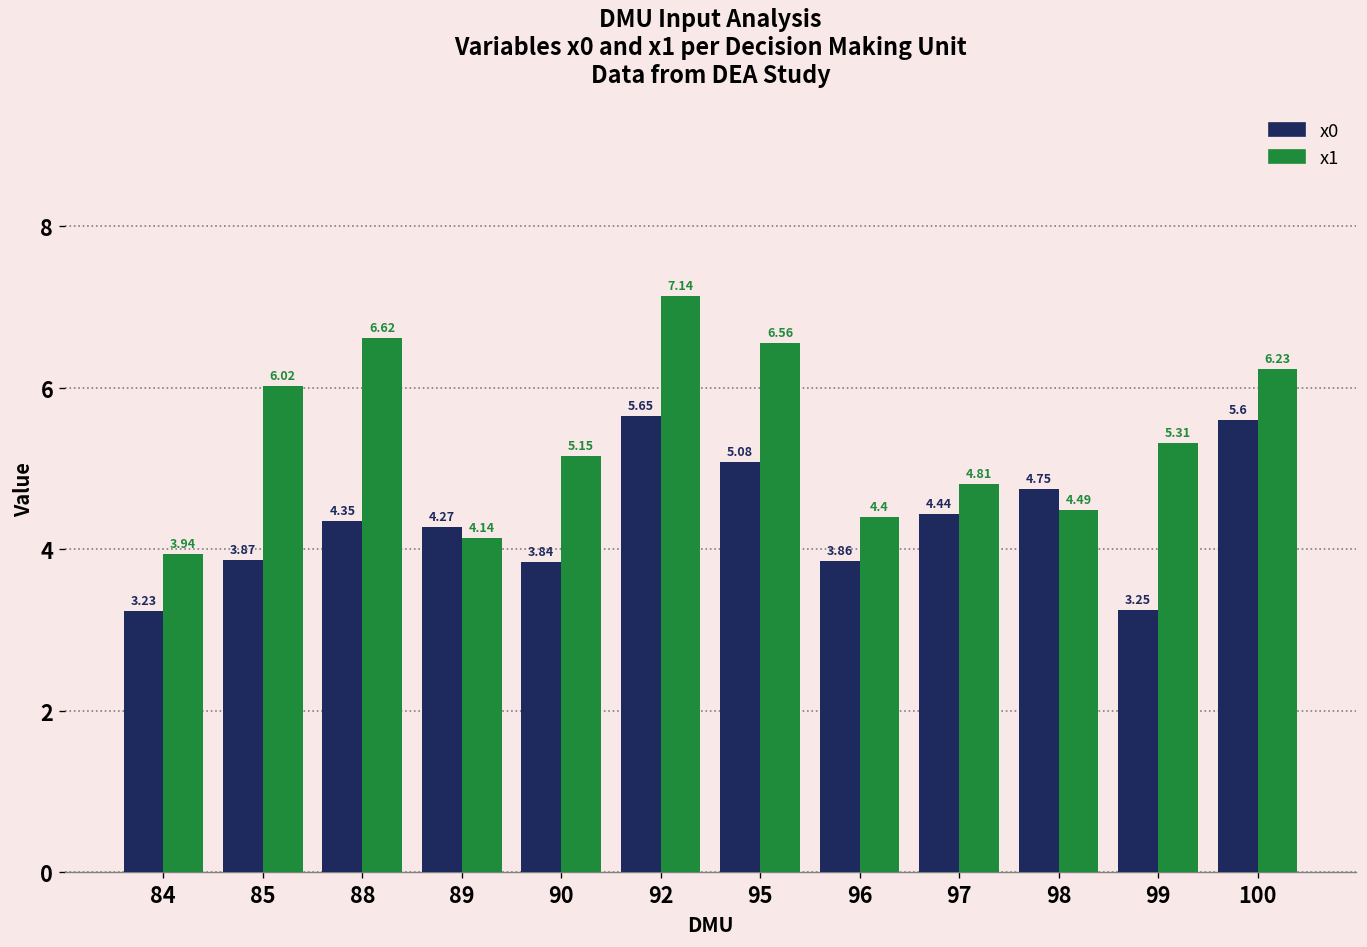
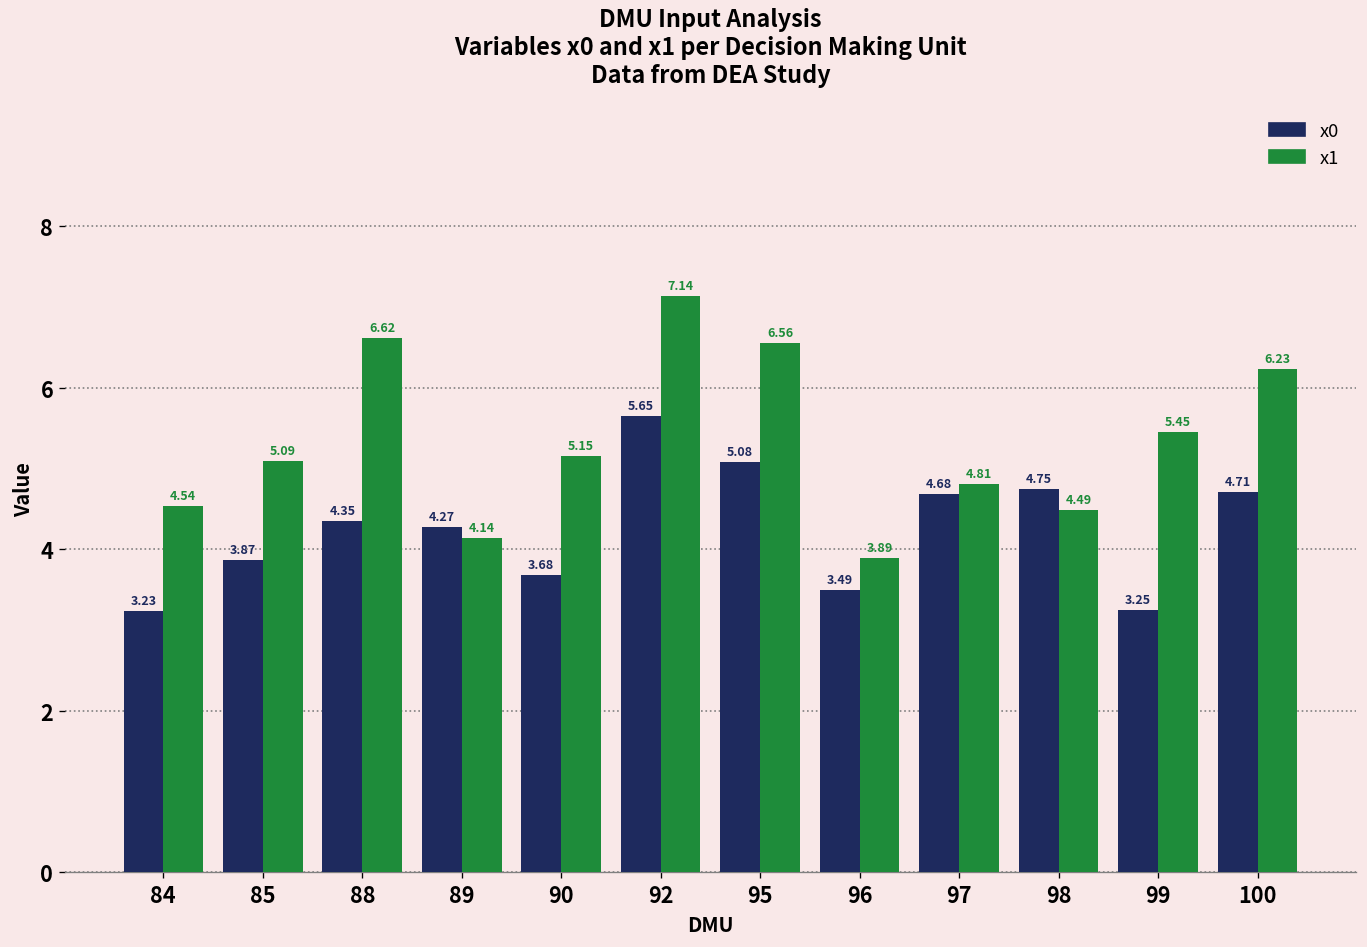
  {
    "x0": {
      "84": 3.23,
      "85": 3.87,
      "88": 4.35,
      "89": 4.27,
-     "90": 3.84,
+     "90": 3.68,
      "92": 5.65,
      "95": 5.08,
-     "96": 3.86,
-     "97": 4.44,
+     "96": 3.49,
+     "97": 4.68,
      "98": 4.75,
      "99": 3.25,
-     "100": 5.6
+     "100": 4.71
    },
    "x1": {
-     "84": 3.94,
-     "85": 6.02,
+     "84": 4.54,
+     "85": 5.09,
      "88": 6.62,
      "89": 4.14,
      "90": 5.15,
      "92": 7.14,
      "95": 6.56,
-     "96": 4.4,
+     "96": 3.89,
      "97": 4.81,
      "98": 4.49,
-     "99": 5.31,
+     "99": 5.45,
      "100": 6.23
    }
  }
